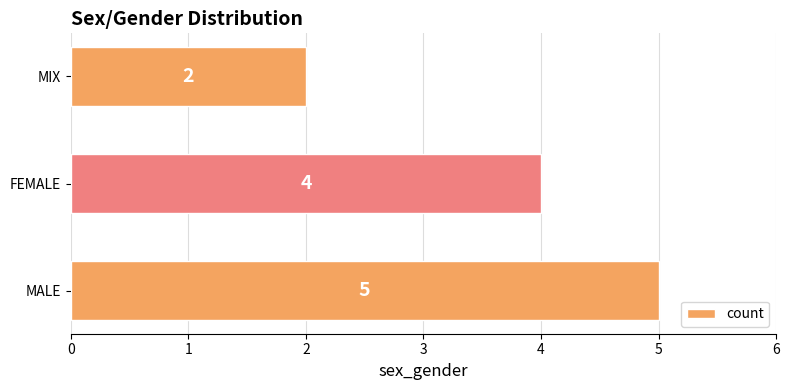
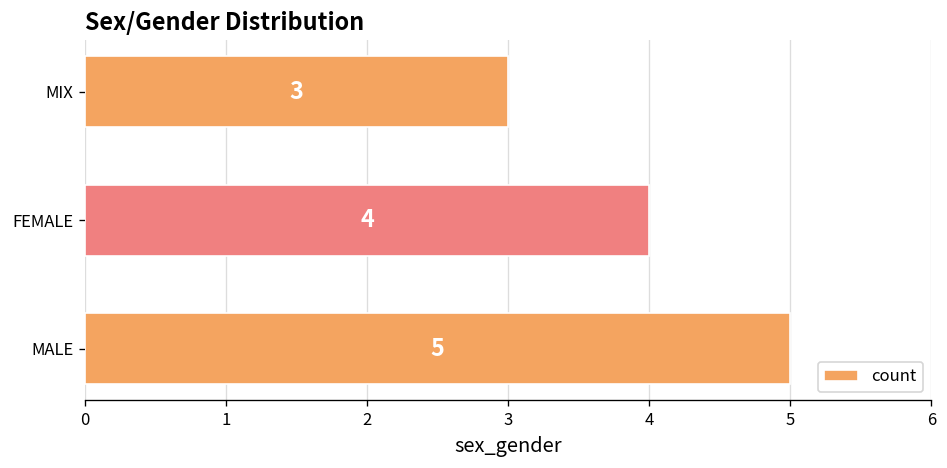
  {
-   "MIX": 2,
+   "MIX": 3,
    "FEMALE": 4,
    "MALE": 5
  }
